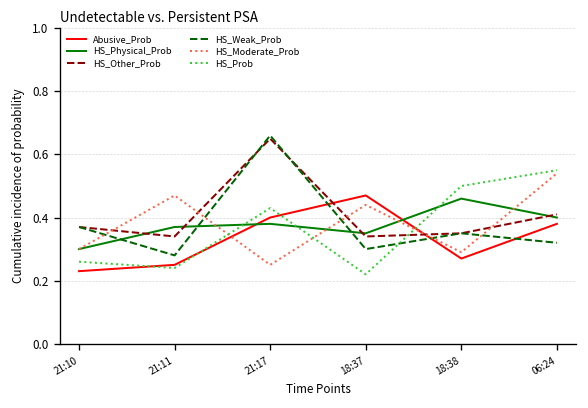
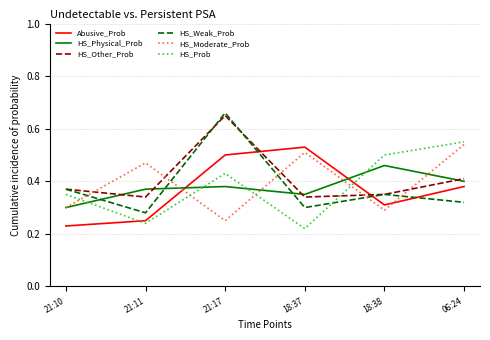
  {
    "Abusive_Prob": {
      "21:10": 0.23,
      "21:11": 0.25,
-     "21:17": 0.4,
-     "18:37": 0.47,
-     "18:38": 0.27,
+     "21:17": 0.5,
+     "18:37": 0.53,
+     "18:38": 0.31,
      "06:24": 0.38
    },
    "HS_Other_Prob": {
      "21:11": 0.34,
      "21:17": 0.65,
      "18:37": 0.34,
      "06:24": 0.41
    },
    "HS_Moderate_Prob": {
      "21:11": 0.47,
      "21:17": 0.25,
-     "18:37": 0.44,
+     "18:37": 0.51,
      "18:38": 0.29,
      "06:24": 0.54
    },
    "HS_Prob": {
-     "21:10": 0.26,
+     "21:10": 0.35,
      "21:11": 0.24,
      "21:17": 0.43,
      "18:37": 0.22,
      "18:38": 0.50,
      "06:24": 0.55
    }
  }
